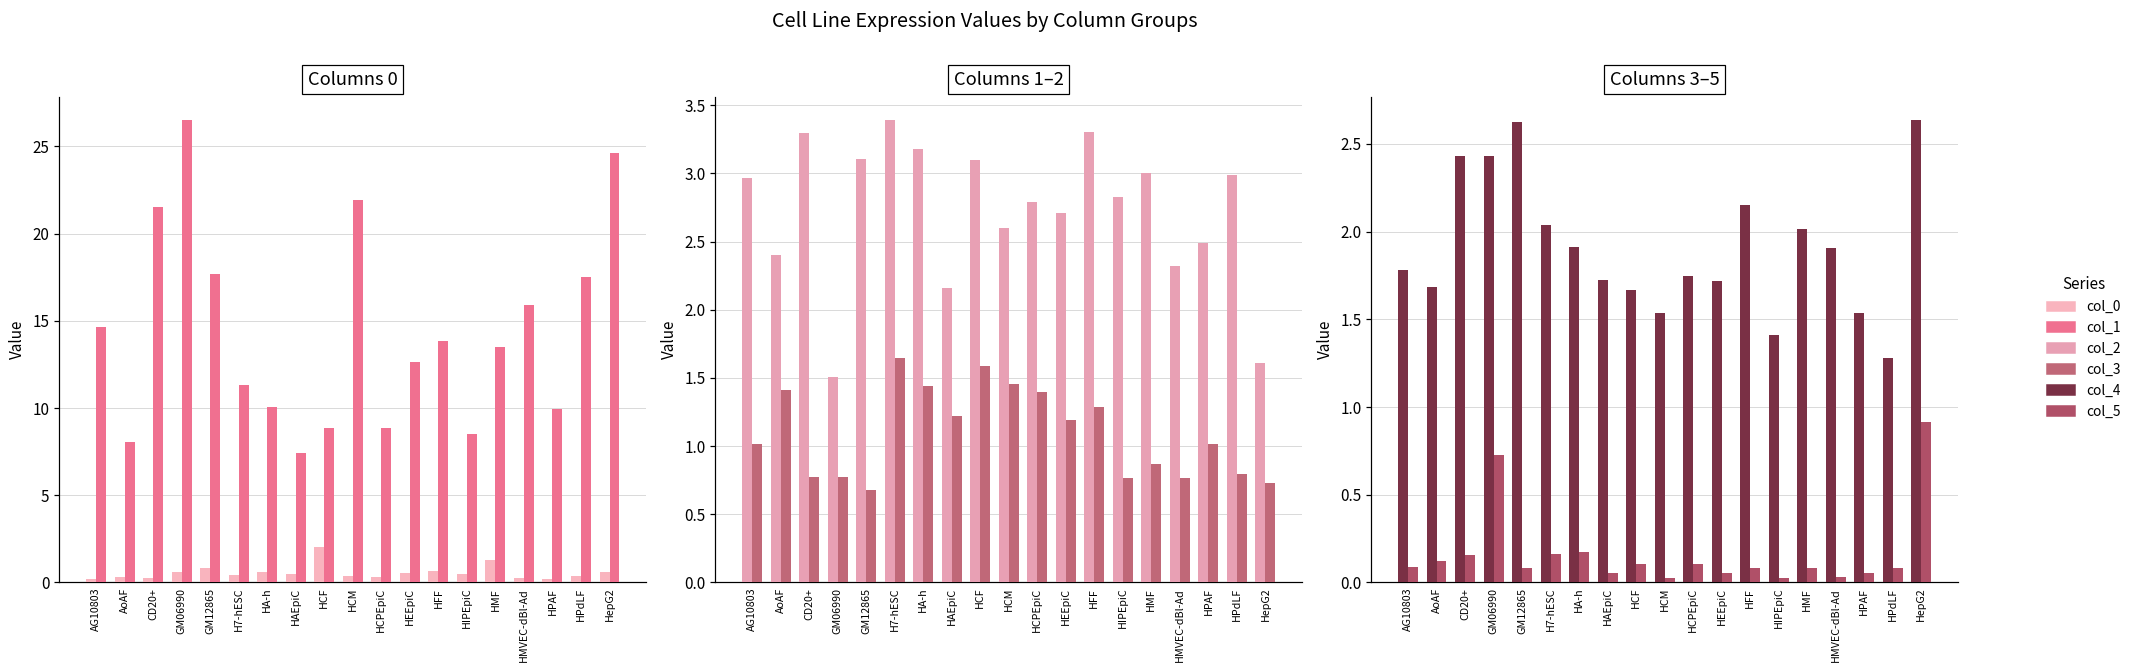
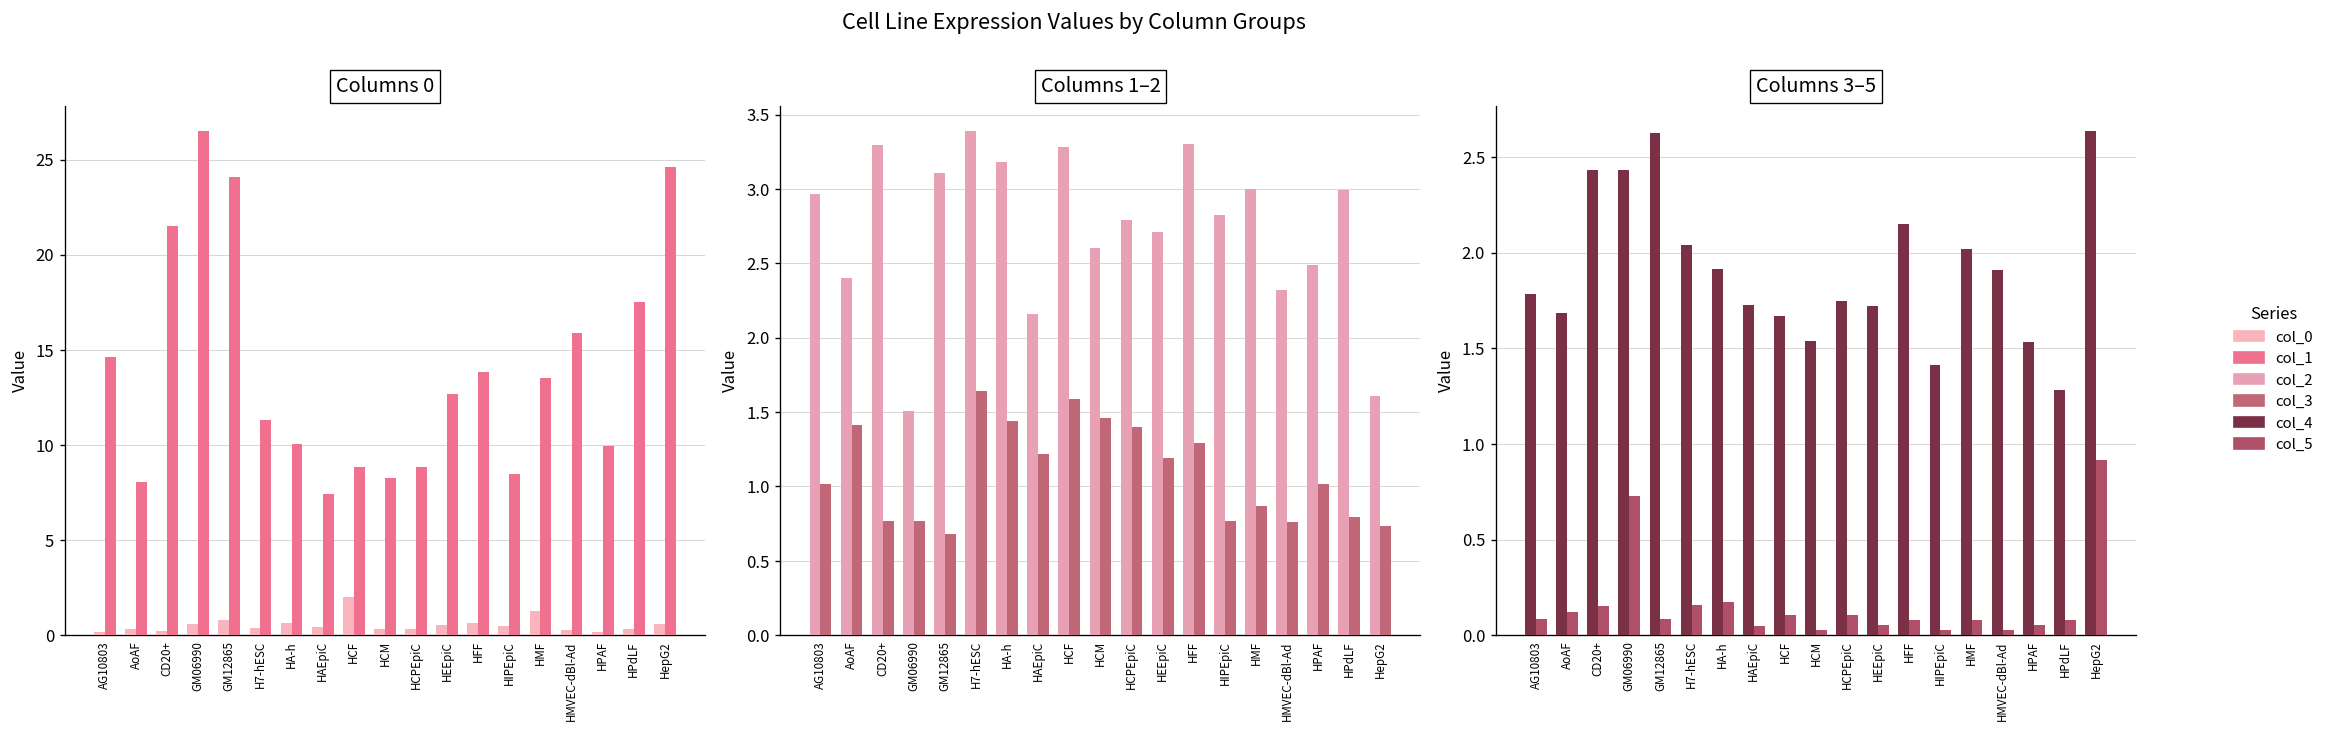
  {
    "Columns 0": {
      "col_0": {
        "AG10803": 0.2,
        "AoAF": 0.3,
        "CD20+": 0.2,
        "GM06990": 0.6,
        "GM12865": 0.8,
        "H7-hESC": 0.4,
        "HA-h": 0.6,
        "HAEpiC": 0.5,
        "HCF": 2.0,
        "HCM": 0.3,
        "HCPEpiC": 0.3,
        "HEEpiC": 0.5,
        "HFF": 0.6,
        "HIPEpiC": 0.5,
        "HMF": 1.3,
        "HMVEC-dBl-Ad": 0.3,
        "HPAF": 0.2,
        "HPdLF": 0.3,
        "HepG2": 0.6
      },
      "col_1": {
        "AG10803": 14.6,
        "AoAF": 8.0,
        "CD20+": 21.5,
        "GM06990": 26.5,
-       "GM12865": 17.7,
+       "GM12865": 24.1,
        "H7-hESC": 11.3,
        "HA-h": 10.0,
        "HAEpiC": 7.4,
        "HCF": 8.8,
-       "HCM": 21.9,
+       "HCM": 8.3,
        "HCPEpiC": 8.8,
        "HEEpiC": 12.7,
        "HFF": 13.8,
        "HIPEpiC": 8.5,
        "HMF": 13.5,
        "HMVEC-dBl-Ad": 15.9,
        "HPAF": 10.0,
        "HPdLF": 17.5,
        "HepG2": 24.6
      }
    },
    "Columns 1–2": {
      "col_2": {
        "AG10803": 2.97,
        "AoAF": 2.40,
        "CD20+": 3.30,
        "GM06990": 1.51,
        "GM12865": 3.11,
        "H7-hESC": 3.39,
        "HA-h": 3.18,
        "HAEpiC": 2.16,
-       "HCF": 3.10,
+       "HCF": 3.28,
        "HCM": 2.60,
        "HCPEpiC": 2.79,
        "HEEpiC": 2.71,
        "HFF": 3.30,
        "HIPEpiC": 2.82,
        "HMF": 3.00,
        "HMVEC-dBl-Ad": 2.32,
        "HPAF": 2.49,
        "HPdLF": 2.99,
        "HepG2": 1.61
      },
      "col_3": {
        "AG10803": 1.02,
        "AoAF": 1.41,
        "CD20+": 0.77,
        "GM06990": 0.77,
        "GM12865": 0.68,
        "H7-hESC": 1.64,
        "HA-h": 1.44,
        "HAEpiC": 1.22,
        "HCF": 1.59,
        "HCM": 1.46,
        "HCPEpiC": 1.40,
        "HEEpiC": 1.19,
        "HFF": 1.29,
        "HIPEpiC": 0.77,
        "HMF": 0.87,
        "HMVEC-dBl-Ad": 0.76,
        "HPAF": 1.02,
        "HPdLF": 0.79,
        "HepG2": 0.73
      }
    },
    "Columns 3–5": {
      "col_4": {
        "AG10803": 1.78,
        "AoAF": 1.68,
        "CD20+": 2.43,
        "GM06990": 2.43,
        "GM12865": 2.63,
        "H7-hESC": 2.04,
        "HA-h": 1.91,
        "HAEpiC": 1.73,
        "HCF": 1.67,
        "HCM": 1.54,
        "HCPEpiC": 1.75,
        "HEEpiC": 1.72,
        "HFF": 2.15,
        "HIPEpiC": 1.41,
        "HMF": 2.02,
        "HMVEC-dBl-Ad": 1.91,
        "HPAF": 1.53,
        "HPdLF": 1.28,
        "HepG2": 2.64
      },
      "col_5": {
        "AG10803": 0.08,
        "AoAF": 0.12,
        "CD20+": 0.15,
        "GM06990": 0.73,
        "GM12865": 0.08,
        "H7-hESC": 0.16,
        "HA-h": 0.17,
        "HAEpiC": 0.05,
        "HCF": 0.10,
        "HCM": 0.03,
        "HCPEpiC": 0.10,
        "HEEpiC": 0.05,
        "HFF": 0.08,
        "HIPEpiC": 0.03,
        "HMF": 0.08,
        "HMVEC-dBl-Ad": 0.03,
        "HPAF": 0.05,
        "HPdLF": 0.08,
        "HepG2": 0.92
      }
    }
  }
